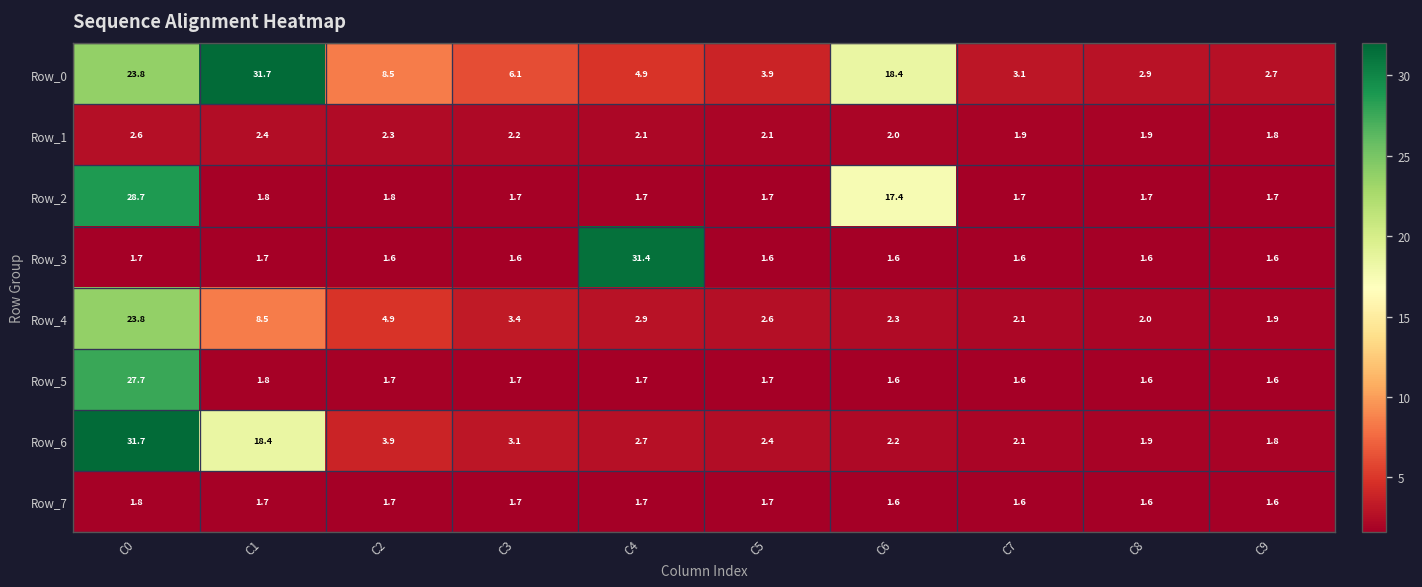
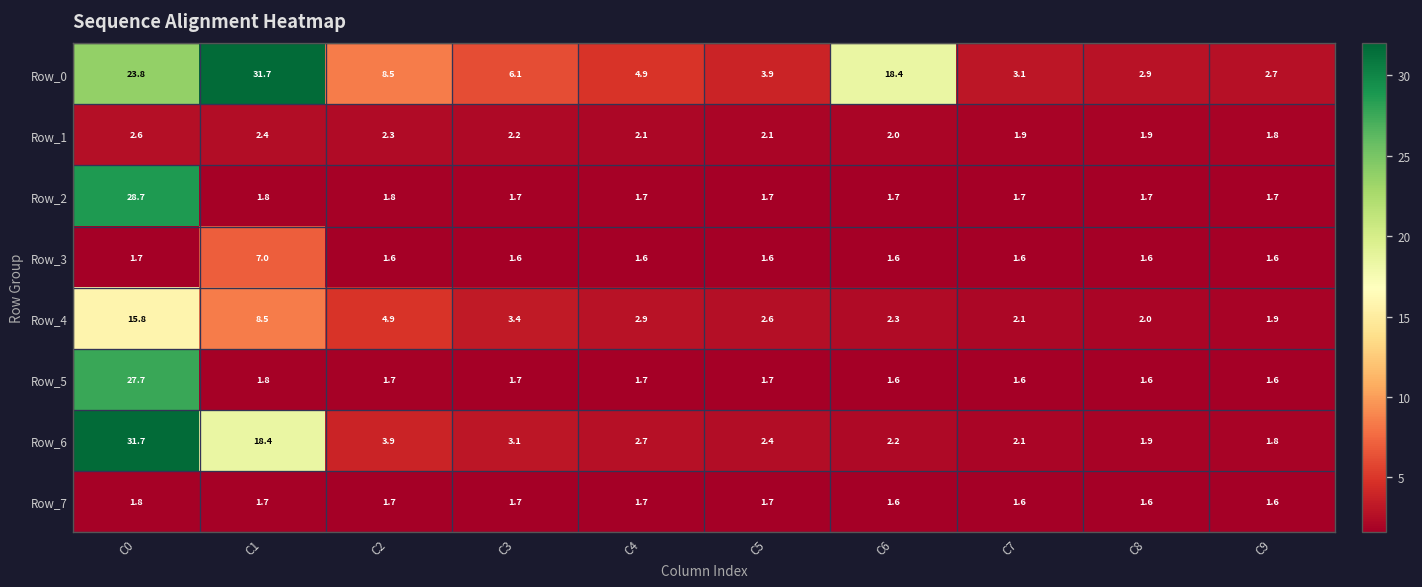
  {
    "Row_0": {
      "C0": 23.8,
      "C1": 31.7,
      "C2": 8.5,
      "C3": 6.1,
      "C4": 4.9,
      "C5": 3.9,
      "C6": 18.4,
      "C7": 3.1,
      "C8": 2.9,
      "C9": 2.7
    },
    "Row_1": {
      "C0": 2.6,
      "C1": 2.4,
      "C2": 2.3,
      "C3": 2.2,
      "C4": 2.1,
      "C5": 2.1,
      "C6": 2.0,
      "C7": 1.9,
      "C8": 1.9,
      "C9": 1.8
    },
    "Row_2": {
      "C0": 28.7,
      "C1": 1.8,
      "C2": 1.8,
      "C3": 1.7,
      "C4": 1.7,
      "C5": 1.7,
-     "C6": 17.4,
+     "C6": 1.7,
      "C7": 1.7,
      "C8": 1.7,
      "C9": 1.7
    },
    "Row_3": {
      "C0": 1.7,
-     "C1": 1.7,
+     "C1": 7.0,
      "C2": 1.6,
      "C3": 1.6,
-     "C4": 31.4,
+     "C4": 1.6,
      "C5": 1.6,
      "C6": 1.6,
      "C7": 1.6,
      "C8": 1.6,
      "C9": 1.6
    },
    "Row_4": {
-     "C0": 23.8,
+     "C0": 15.8,
      "C1": 8.5,
      "C2": 4.9,
      "C3": 3.4,
      "C4": 2.9,
      "C5": 2.6,
      "C6": 2.3,
      "C7": 2.1,
      "C8": 2.0,
      "C9": 1.9
    },
    "Row_5": {
      "C0": 27.7,
      "C1": 1.8,
      "C2": 1.7,
      "C3": 1.7,
      "C4": 1.7,
      "C5": 1.7,
      "C6": 1.6,
      "C7": 1.6,
      "C8": 1.6,
      "C9": 1.6
    },
    "Row_6": {
      "C0": 31.7,
      "C1": 18.4,
      "C2": 3.9,
      "C3": 3.1,
      "C4": 2.7,
      "C5": 2.4,
      "C6": 2.2,
      "C7": 2.1,
      "C8": 1.9,
      "C9": 1.8
    },
    "Row_7": {
      "C0": 1.8,
      "C1": 1.7,
      "C2": 1.7,
      "C3": 1.7,
      "C4": 1.7,
      "C5": 1.7,
      "C6": 1.6,
      "C7": 1.6,
      "C8": 1.6,
      "C9": 1.6
    }
  }
